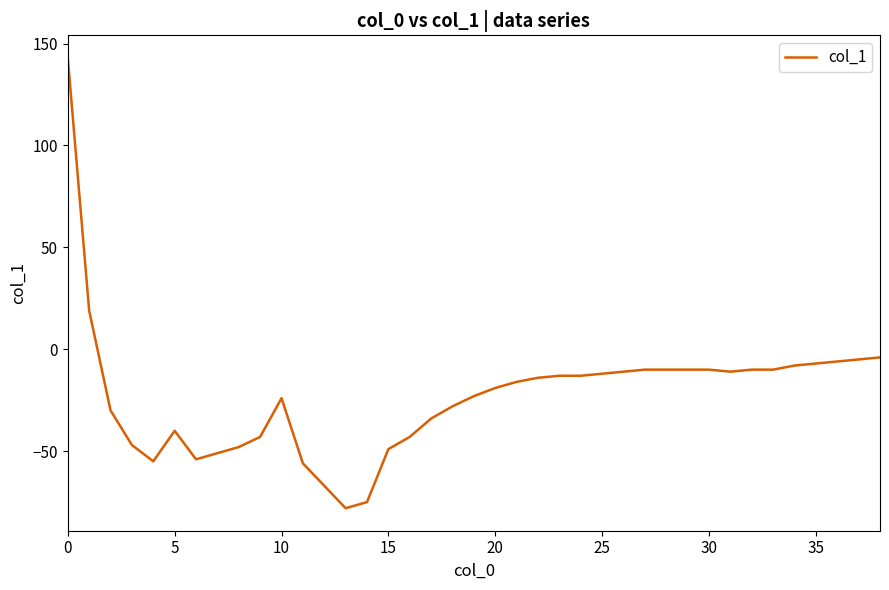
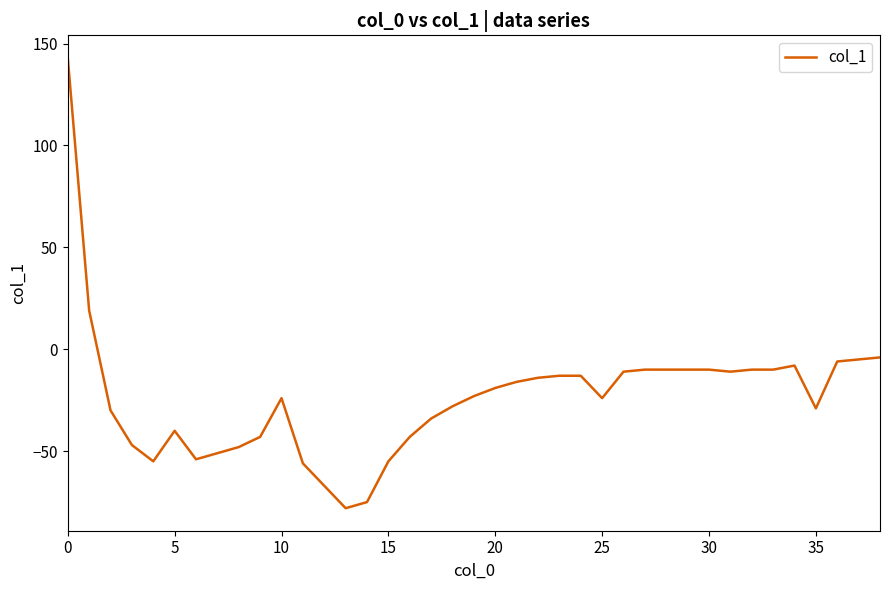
  {
    "0": 143,
    "5": -40,
    "10": -24,
-   "15": -49,
+   "15": -55,
    "20": -19,
-   "25": -12,
+   "25": -24,
    "30": -10,
-   "35": -7
+   "35": -29
  }
